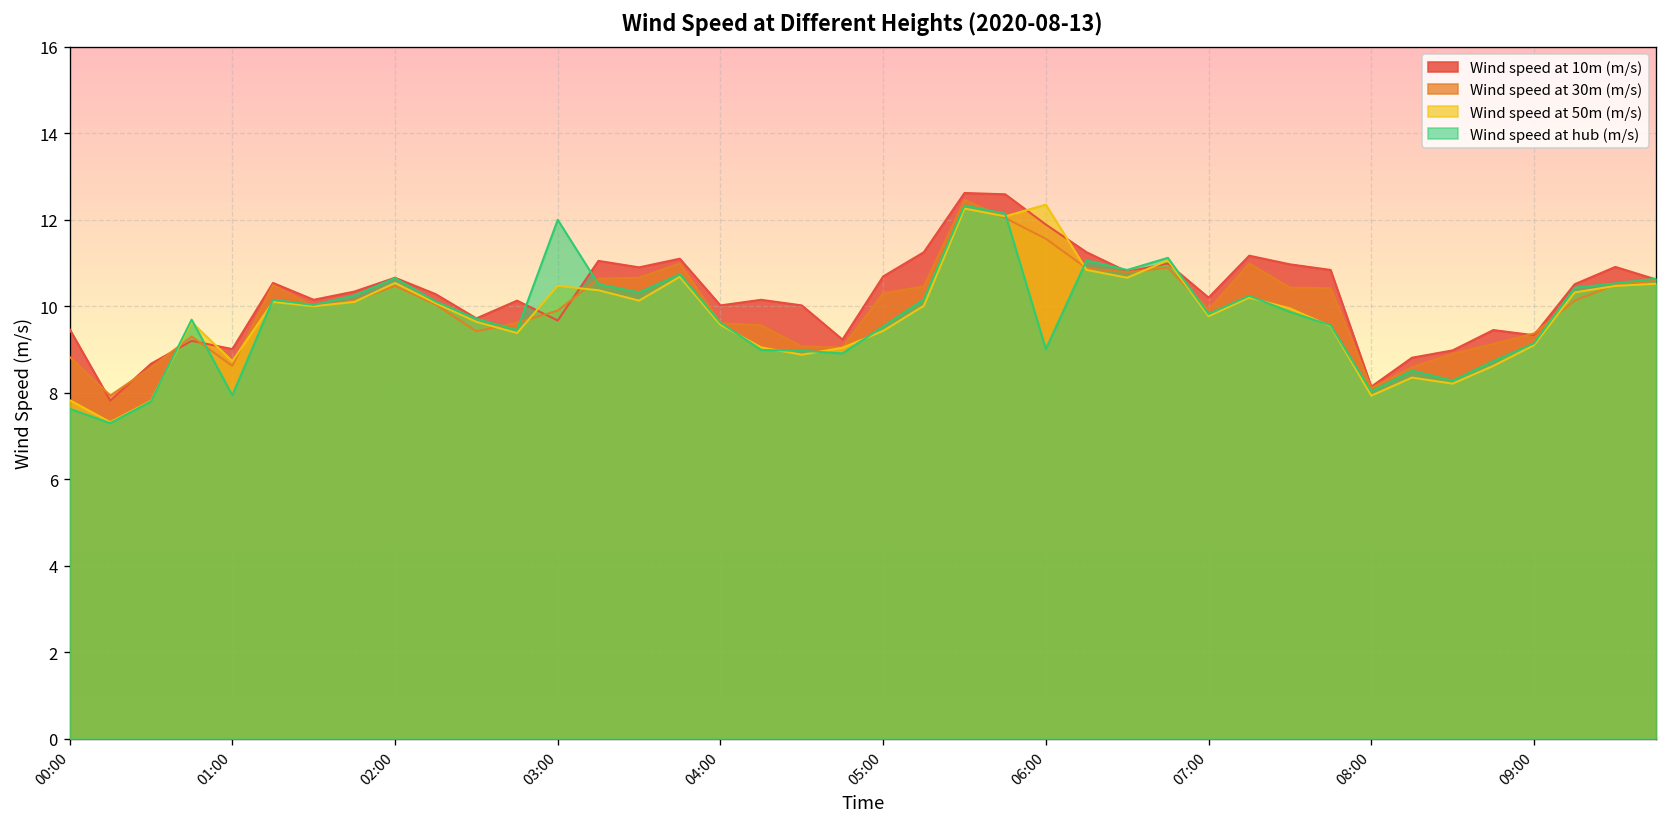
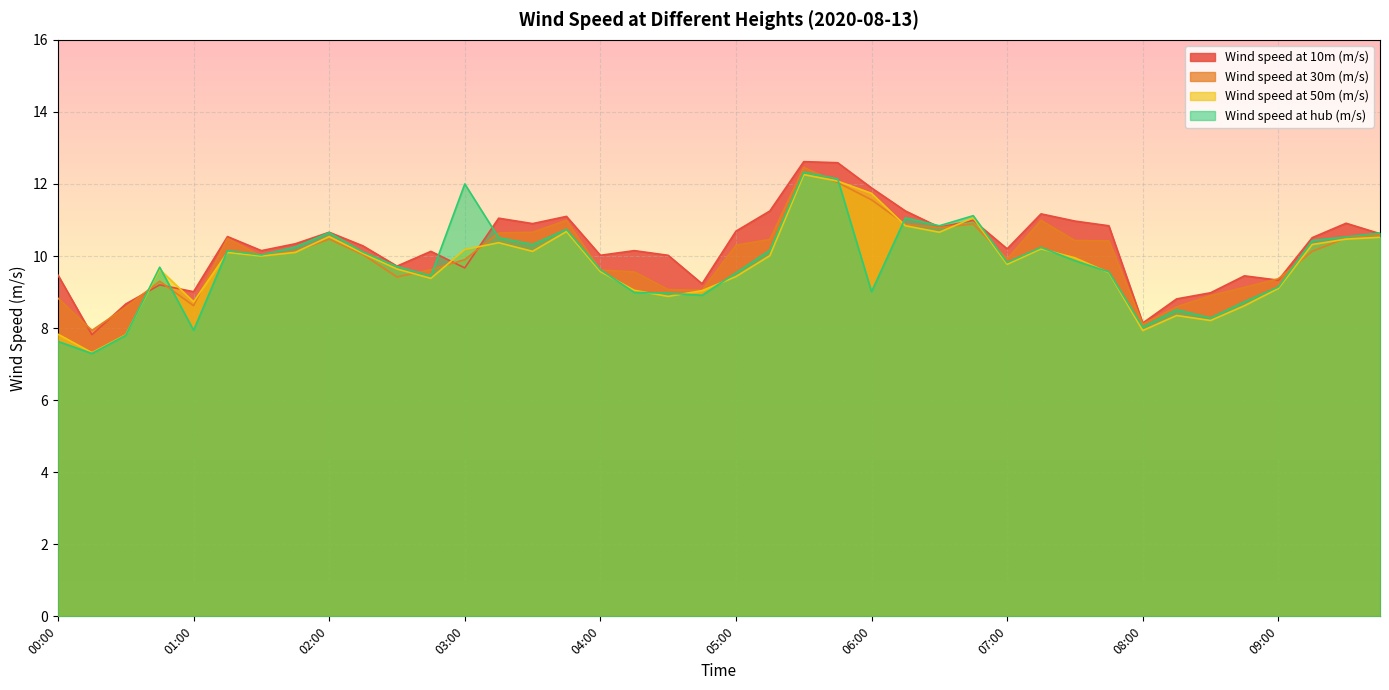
  {
    "Wind speed at 50m (m/s)": {
      "00:00": 7.8,
      "01:00": 8.7,
-     "03:00": 10.5,
+     "03:00": 10.2,
      "05:00": 9.4,
-     "06:00": 12.4,
+     "06:00": 11.7,
      "08:00": 7.9
    },
    "Wind speed at hub (m/s)": {
      "00:00": 7.6,
      "01:00": 7.9,
      "03:00": 12.0,
      "05:00": 9.5,
      "06:00": 9.0,
      "08:00": 8.0
    }
  }
